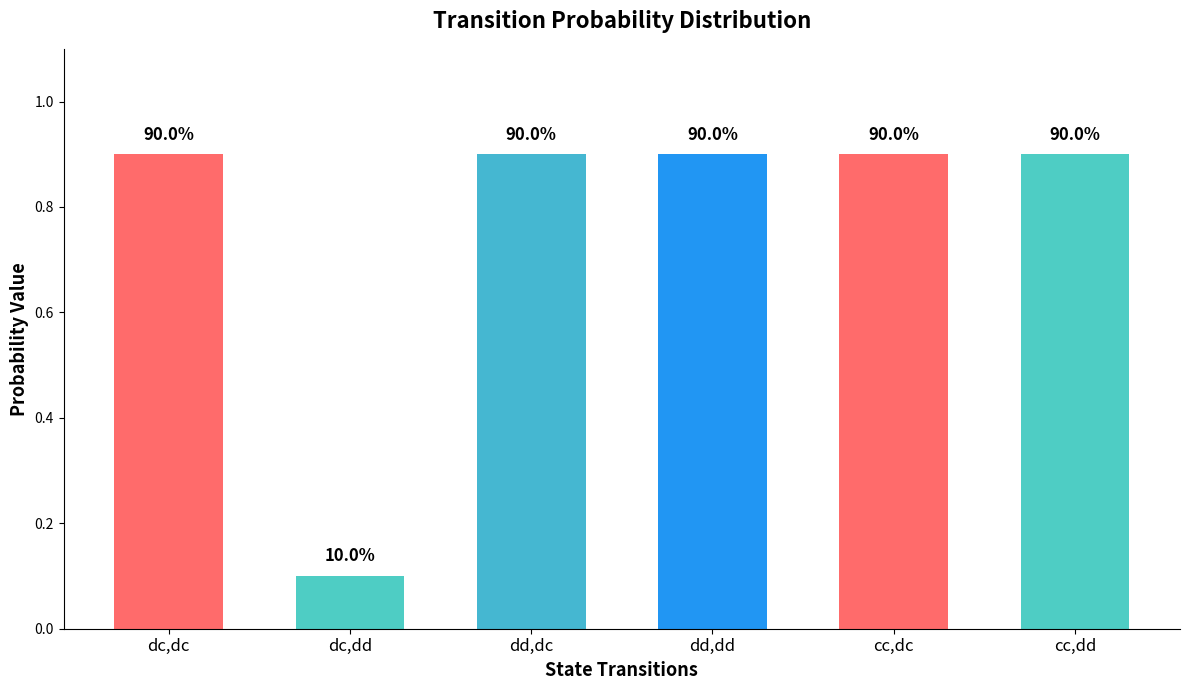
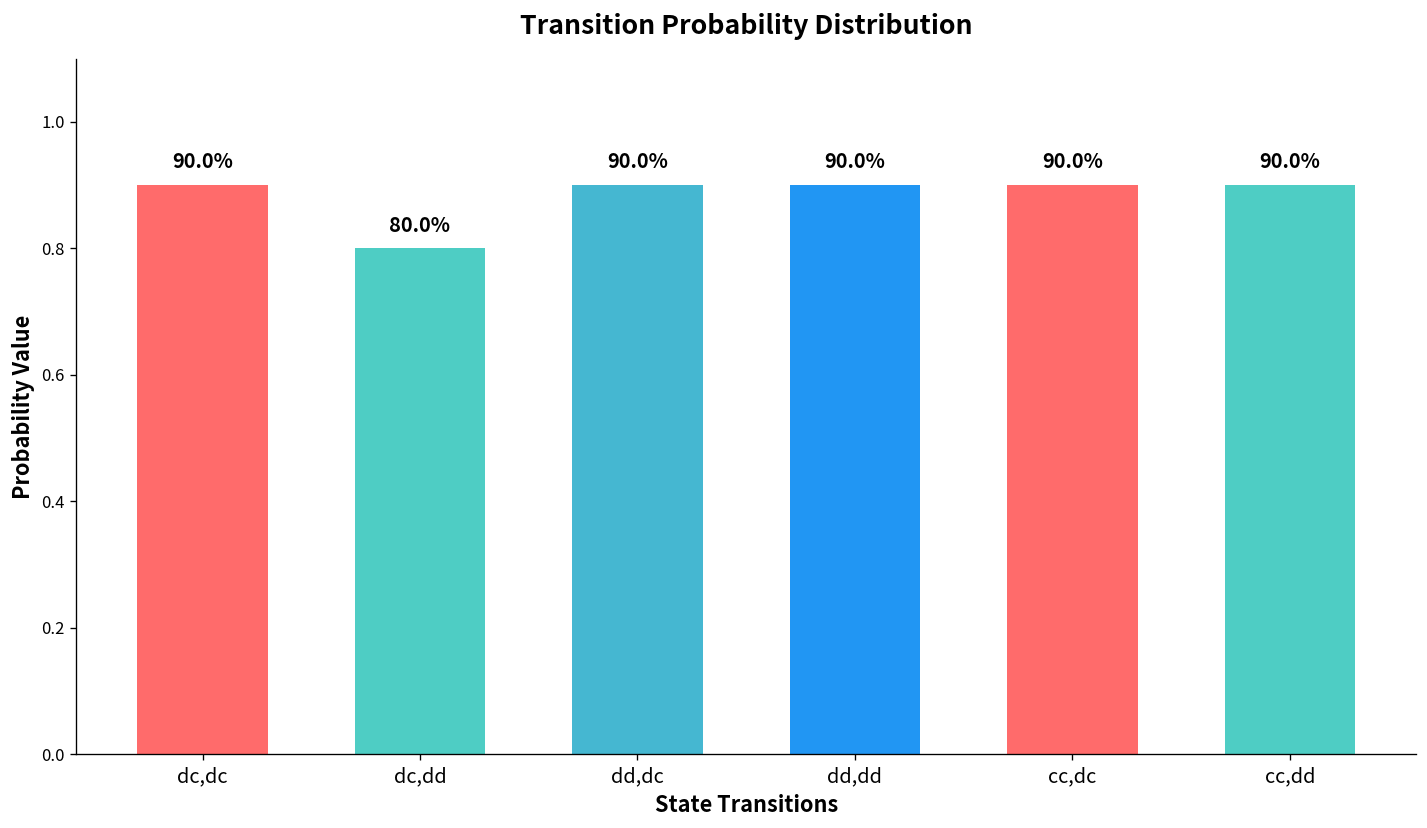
  {
    "dc,dc": "90.0%",
-   "dc,dd": "10.0%",
+   "dc,dd": "80.0%",
    "dd,dc": "90.0%",
    "dd,dd": "90.0%",
    "cc,dc": "90.0%",
    "cc,dd": "90.0%"
  }
